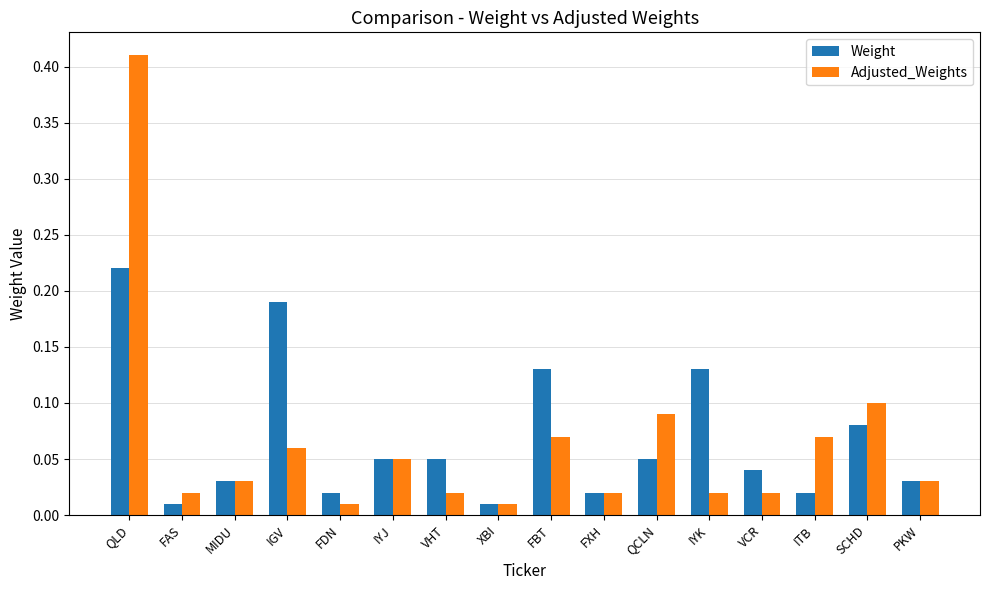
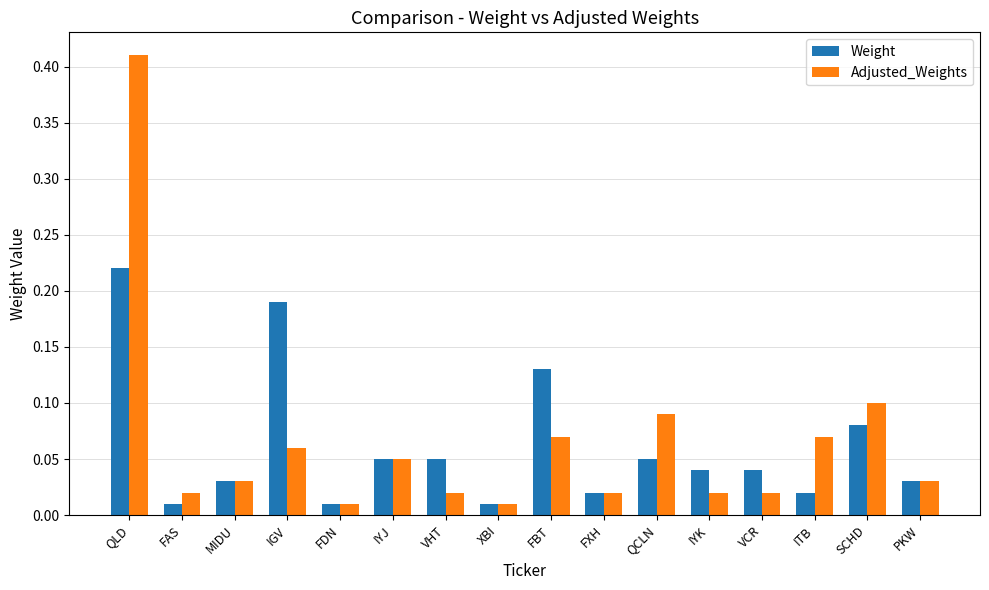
  {
    "Weight": {
      "QLD": 0.22,
      "FAS": 0.01,
      "MIDU": 0.03,
      "IGV": 0.19,
-     "FDN": 0.02,
+     "FDN": 0.01,
      "IYJ": 0.05,
      "VHT": 0.05,
      "XBI": 0.01,
      "FBT": 0.13,
      "FXH": 0.02,
      "QCLN": 0.05,
-     "IYK": 0.13,
+     "IYK": 0.04,
      "VCR": 0.04,
      "ITB": 0.02,
      "SCHD": 0.08,
      "PKW": 0.03
    },
    "Adjusted_Weights": {
      "QLD": 0.41,
      "FAS": 0.02,
      "MIDU": 0.03,
      "IGV": 0.06,
      "FDN": 0.01,
      "IYJ": 0.05,
      "VHT": 0.02,
      "XBI": 0.01,
      "FBT": 0.07,
      "FXH": 0.02,
      "QCLN": 0.09,
      "IYK": 0.02,
      "VCR": 0.02,
      "ITB": 0.07,
      "SCHD": 0.10,
      "PKW": 0.03
    }
  }
